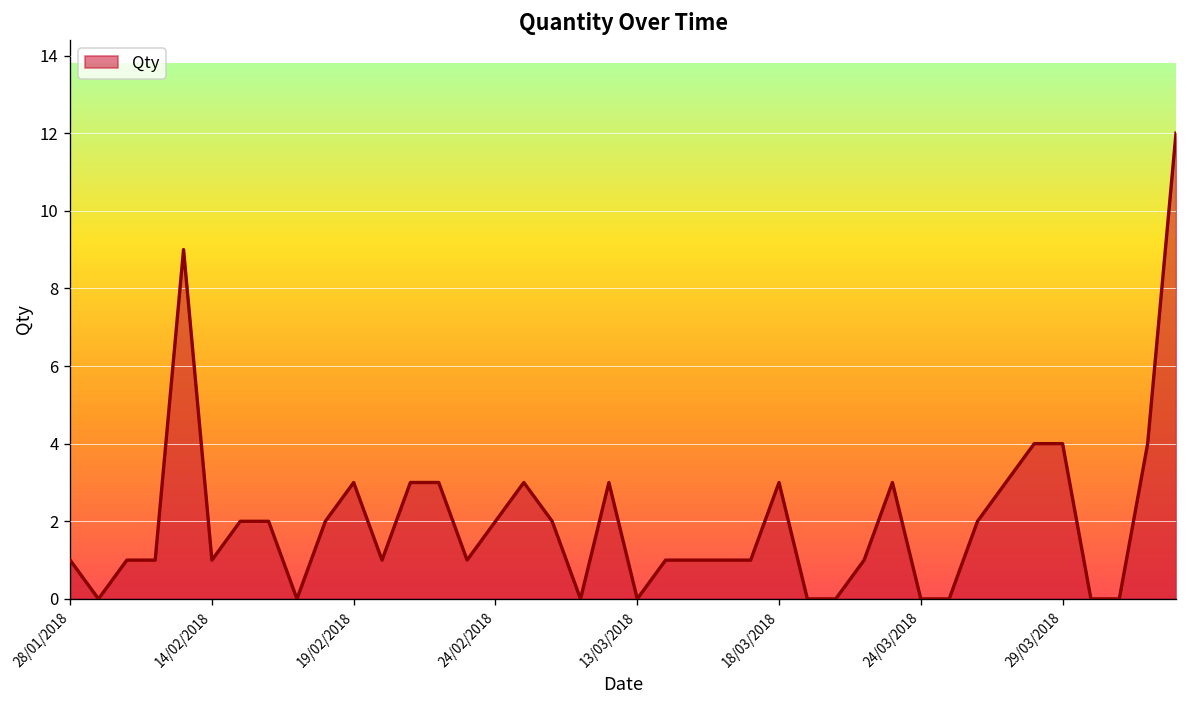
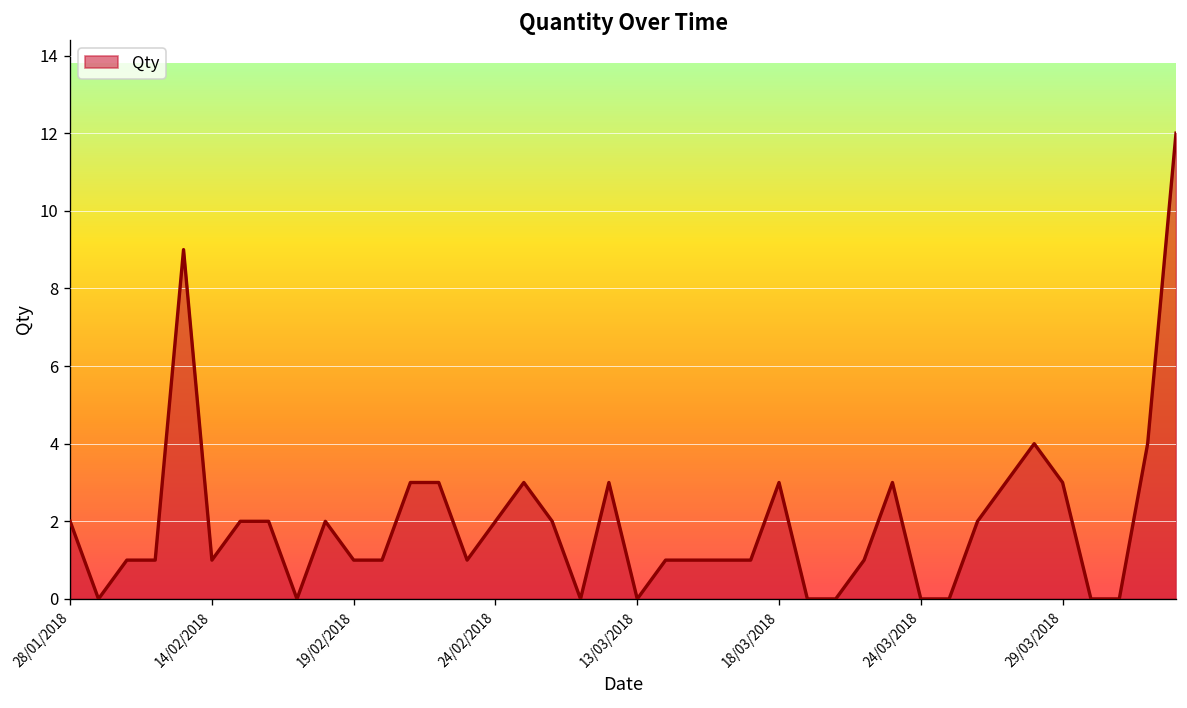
  {
-   "28/01/2018": 1,
+   "28/01/2018": 2,
    "14/02/2018": 1,
-   "19/02/2018": 3,
+   "19/02/2018": 1,
    "24/02/2018": 2,
    "13/03/2018": 0,
    "18/03/2018": 3,
    "24/03/2018": 0,
-   "29/03/2018": 4
+   "29/03/2018": 3
  }
